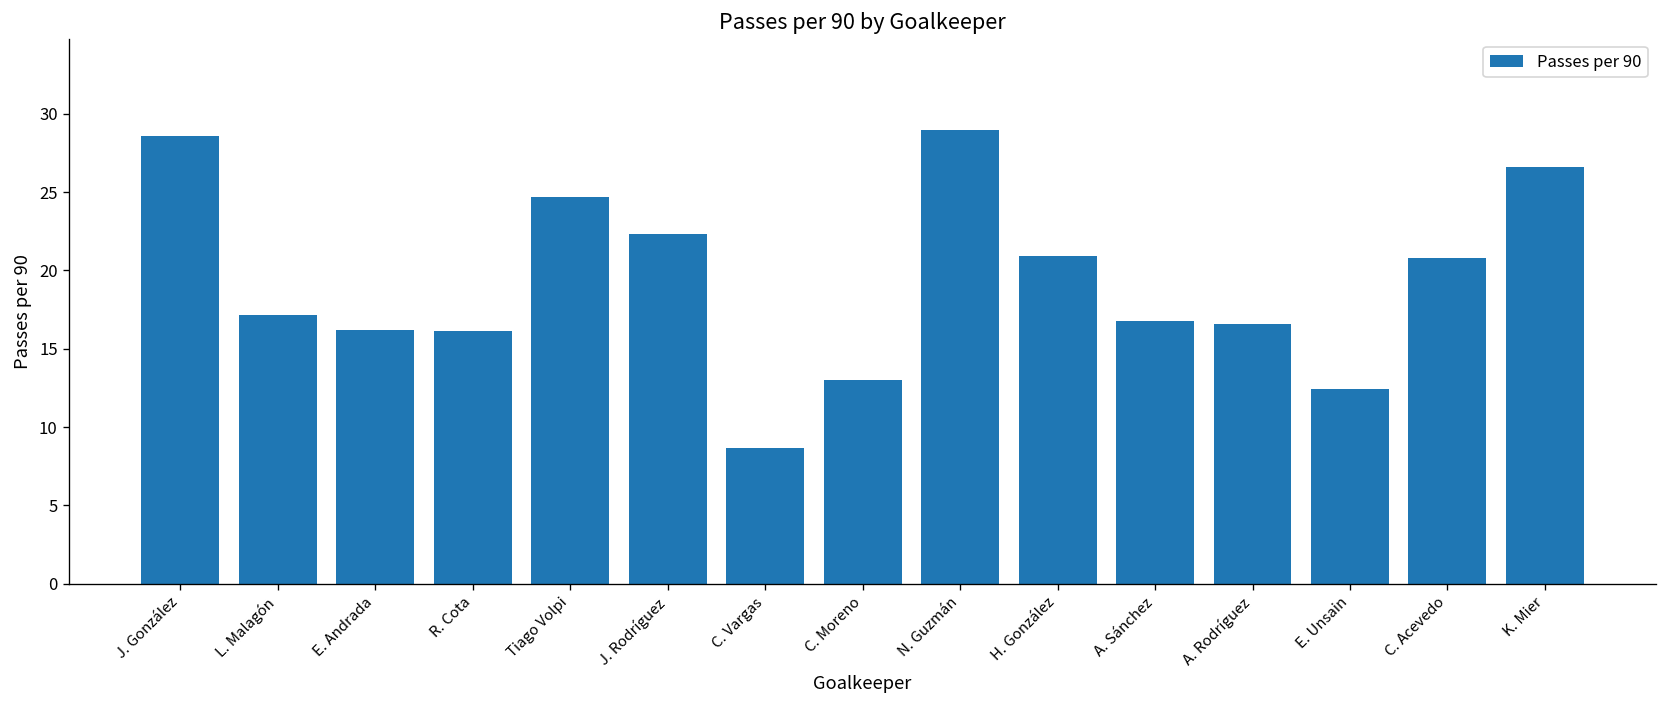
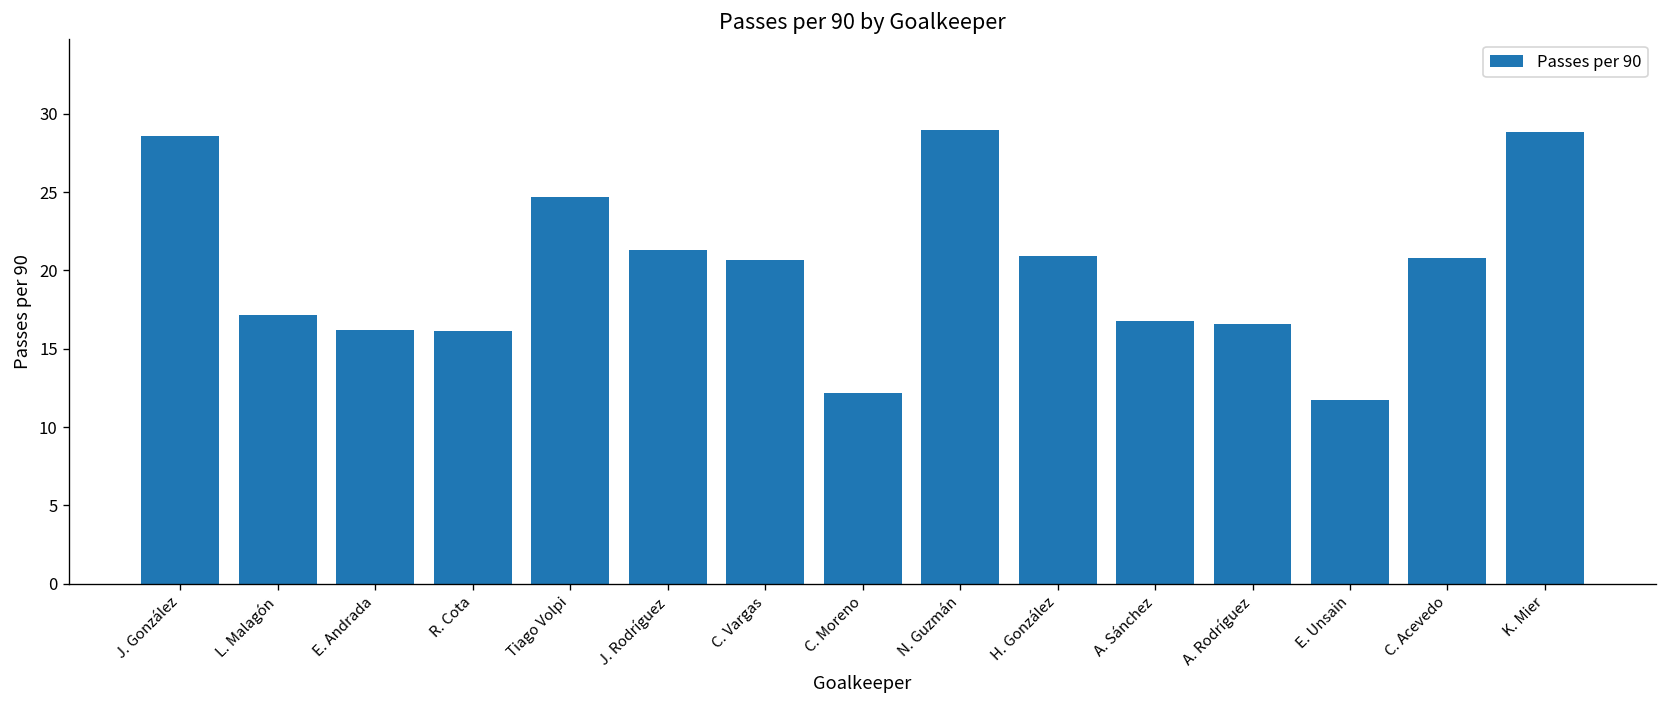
  {
    "J. González": 28.6,
    "L. Malagón": 17.2,
    "E. Andrada": 16.2,
    "R. Cota": 16.1,
    "Tiago Volpi": 24.7,
-   "J. Rodríguez": 22.3,
-   "C. Vargas": 8.7,
-   "C. Moreno": 13.0,
+   "J. Rodríguez": 21.3,
+   "C. Vargas": 20.7,
+   "C. Moreno": 12.2,
    "N. Guzmán": 29.0,
    "H. González": 20.9,
    "A. Sánchez": 16.7,
    "A. Rodríguez": 16.6,
-   "E. Unsain": 12.4,
+   "E. Unsain": 11.7,
    "C. Acevedo": 20.8,
-   "K. Mier": 26.6
+   "K. Mier": 28.8
  }
